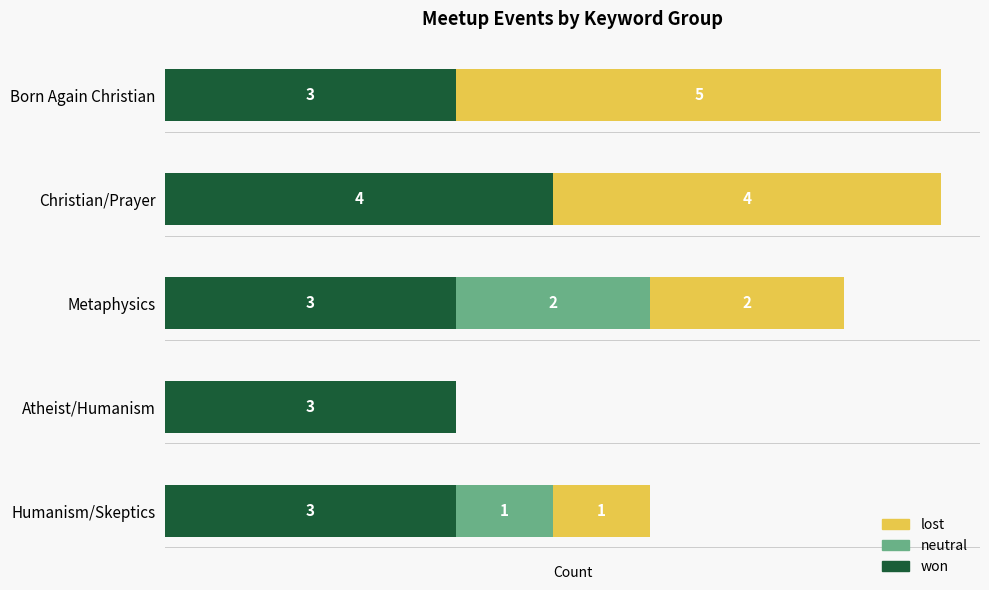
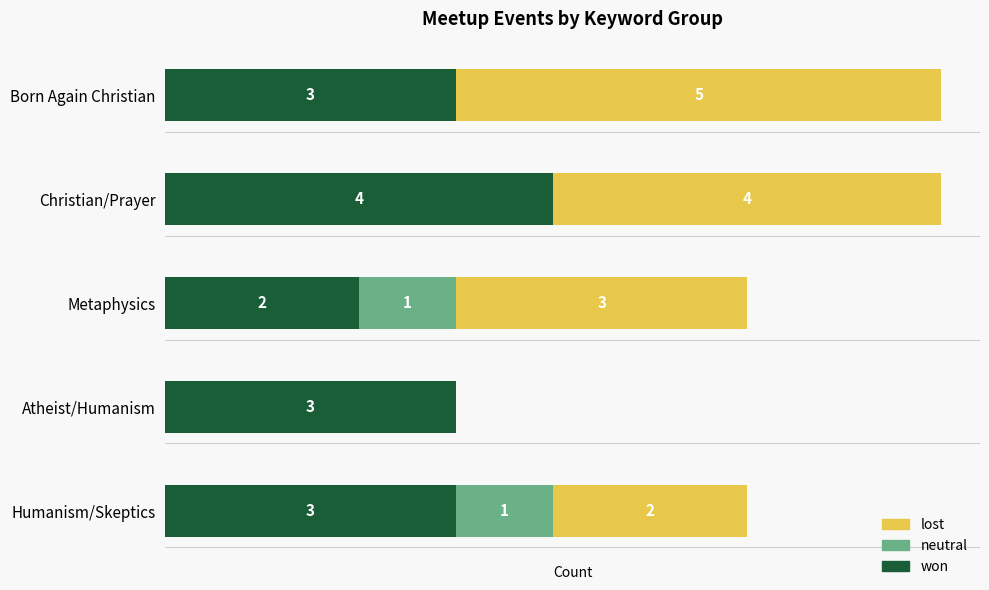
  {
    "won": {
      "Born Again Christian": 3,
      "Christian/Prayer": 4,
-     "Metaphysics": 3,
+     "Metaphysics": 2,
      "Atheist/Humanism": 3,
      "Humanism/Skeptics": 3
    },
    "neutral": {
-     "Metaphysics": 2,
+     "Metaphysics": 1,
      "Humanism/Skeptics": 1
    },
    "lost": {
      "Born Again Christian": 5,
      "Christian/Prayer": 4,
-     "Metaphysics": 2,
-     "Humanism/Skeptics": 1
+     "Metaphysics": 3,
+     "Humanism/Skeptics": 2
    }
  }
